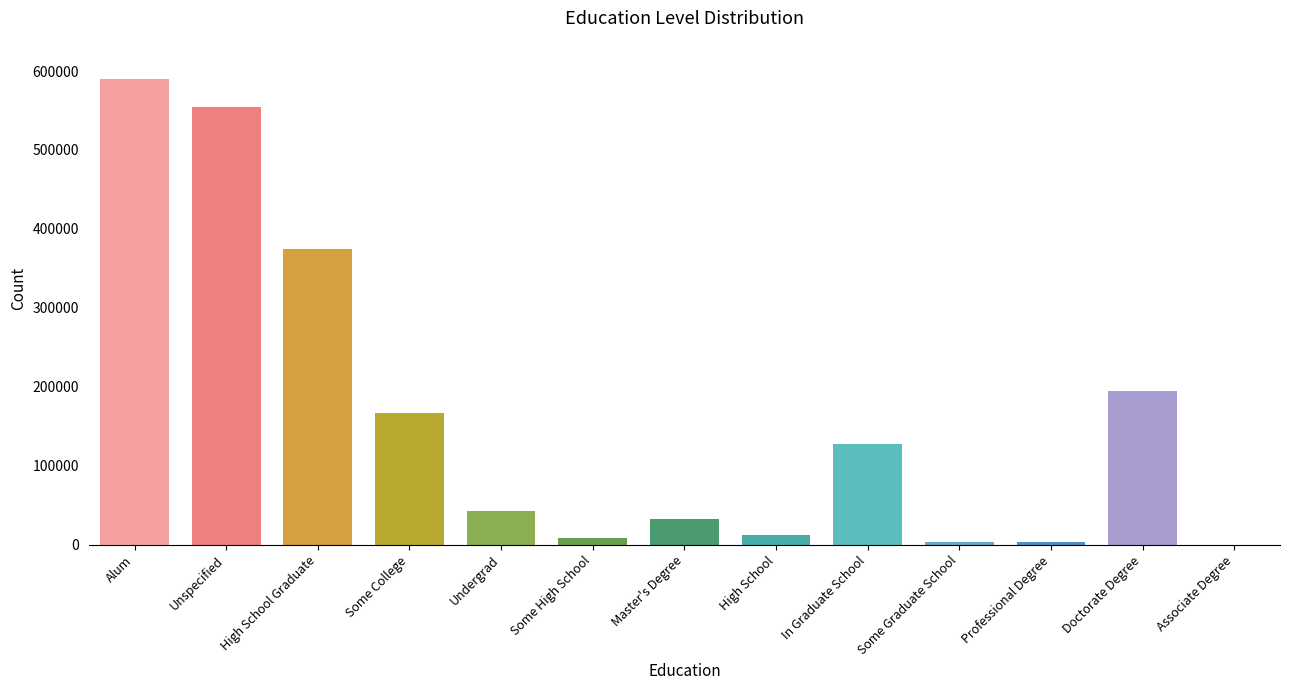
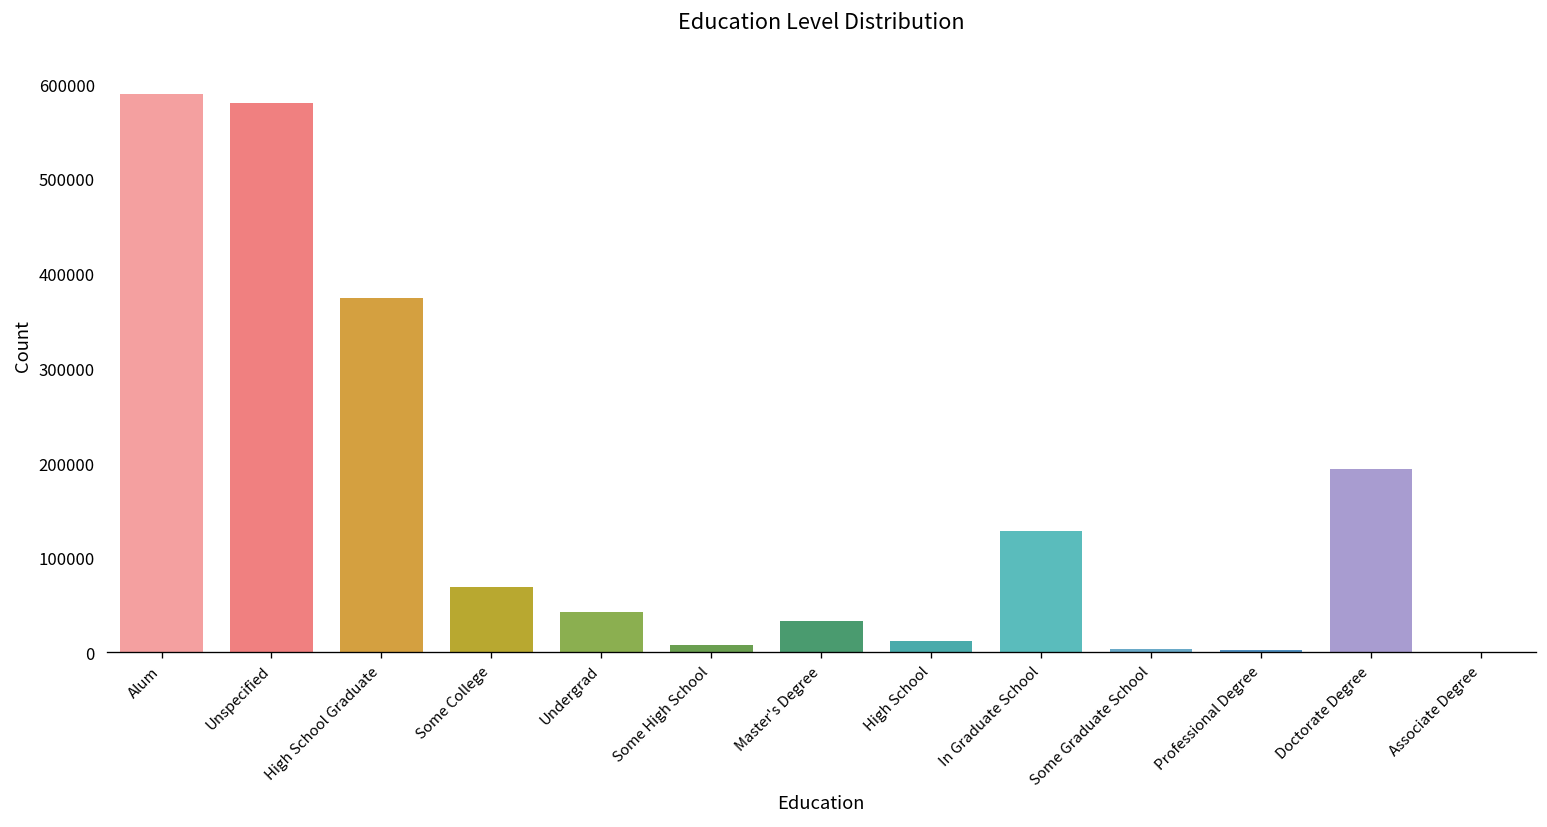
  {
    "Alum": 590000,
-   "Unspecified": 550000,
+   "Unspecified": 580000,
    "High School Graduate": 370000,
-   "Some College": 170000,
+   "Some College": 70000,
    "Undergrad": 40000,
    "Some High School": 10000,
    "Master's Degree": 30000,
    "High School": 10000,
    "In Graduate School": 130000,
    "Some Graduate School": 0,
    "Doctorate Degree": 190000
  }
